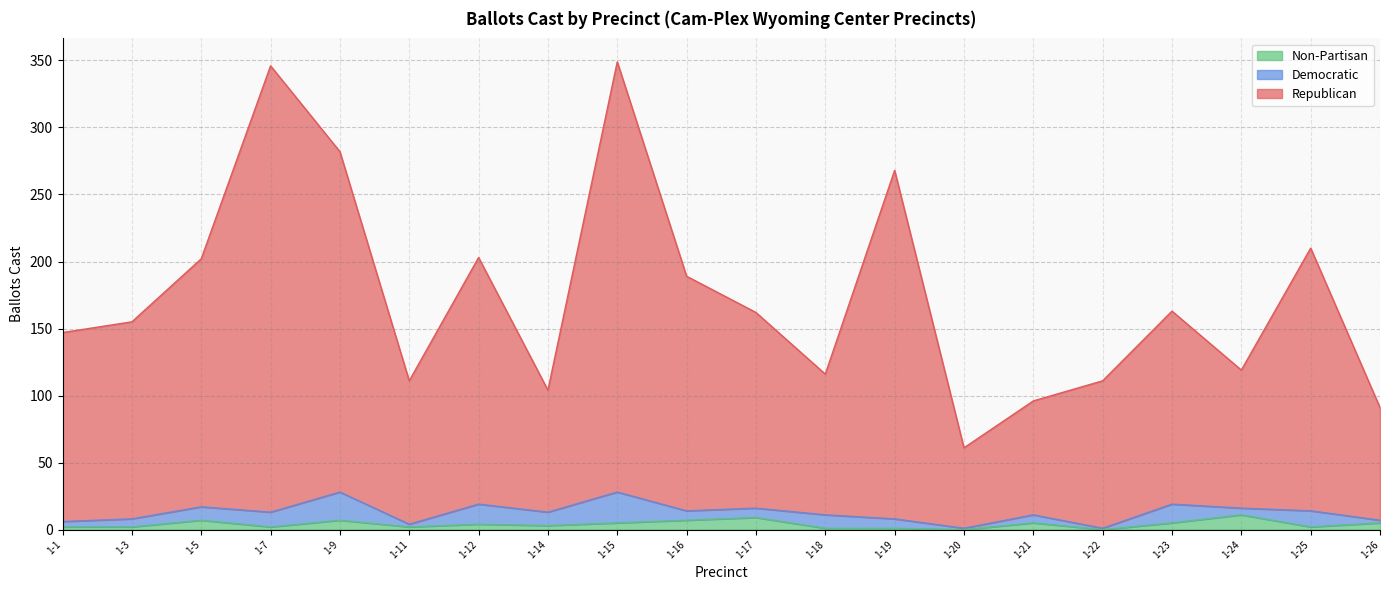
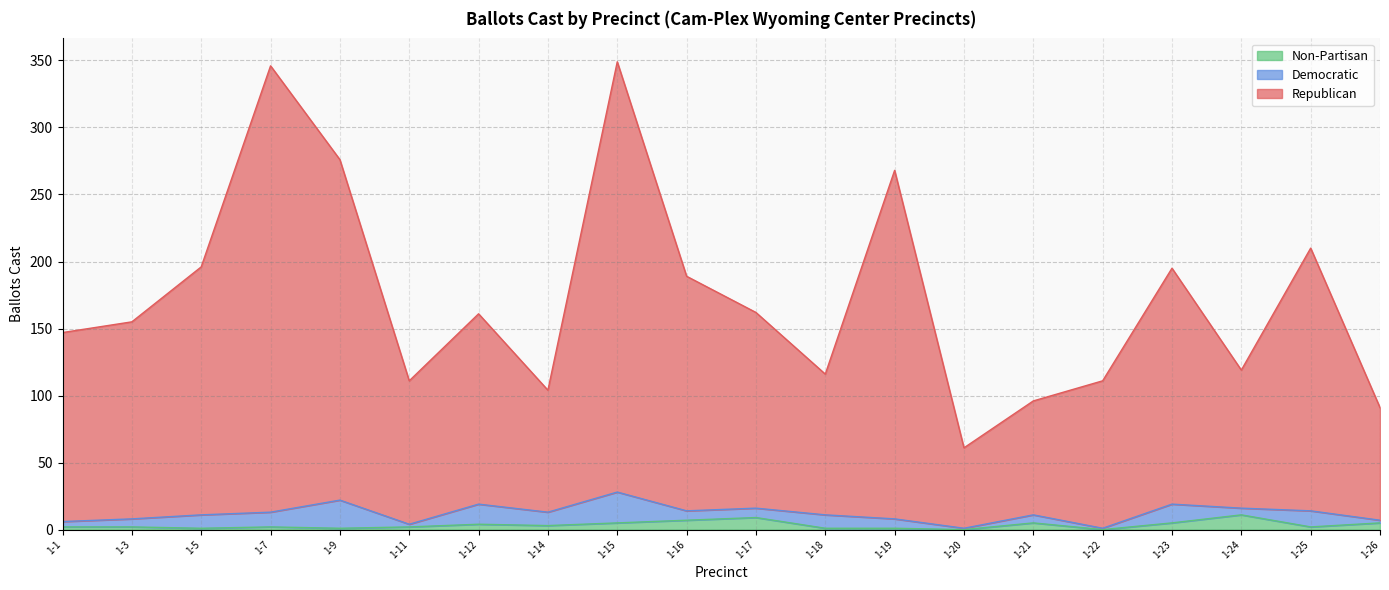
  {
    "Non-Partisan": {
      "1-1": 2,
      "1-3": 2,
-     "1-5": 7,
+     "1-5": 1,
      "1-7": 2,
-     "1-9": 7,
+     "1-9": 1,
      "1-11": 2,
      "1-12": 4,
      "1-14": 3,
      "1-15": 5,
      "1-16": 7,
      "1-17": 9,
      "1-18": 1,
      "1-19": 1,
      "1-21": 5,
      "1-23": 5,
      "1-24": 11,
      "1-25": 2,
      "1-26": 5
    },
    "Democratic": {
      "1-1": 4,
      "1-3": 6,
      "1-5": 10,
      "1-7": 11,
      "1-9": 21,
      "1-11": 2,
      "1-12": 15,
      "1-14": 10,
      "1-15": 23,
      "1-16": 7,
      "1-17": 7,
      "1-18": 10,
      "1-19": 7,
      "1-21": 6,
      "1-23": 14,
      "1-24": 5,
      "1-25": 12,
      "1-26": 2
    },
    "Republican": {
      "1-1": 141,
      "1-3": 147,
      "1-5": 185,
      "1-7": 333,
      "1-9": 254,
      "1-11": 107,
-     "1-12": 184,
+     "1-12": 142,
      "1-14": 91,
      "1-15": 321,
      "1-16": 175,
      "1-17": 146,
      "1-18": 105,
      "1-19": 260,
      "1-20": 60,
      "1-21": 85,
      "1-22": 110,
-     "1-23": 144,
+     "1-23": 176,
      "1-24": 103,
      "1-25": 196,
      "1-26": 84
    }
  }
